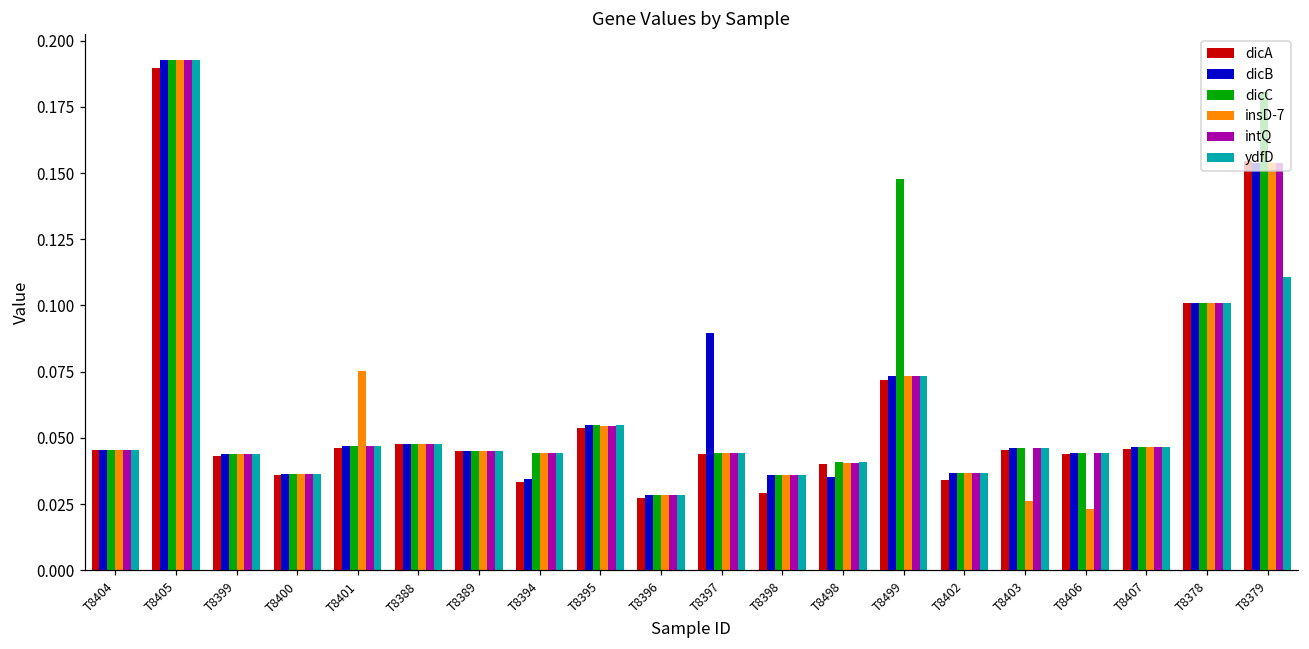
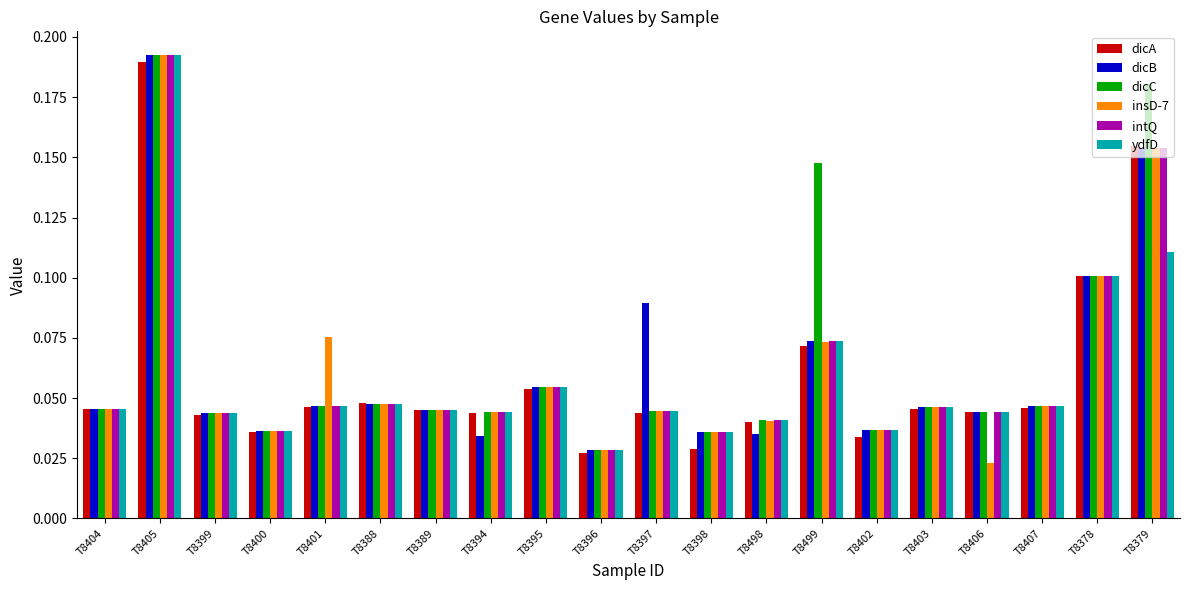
  {
    "dicA": {
      "T8404": 0.045,
      "T8405": 0.190,
      "T8399": 0.043,
      "T8400": 0.036,
      "T8401": 0.046,
      "T8388": 0.048,
      "T8389": 0.045,
-     "T8394": 0.033,
+     "T8394": 0.044,
      "T8395": 0.054,
      "T8396": 0.027,
      "T8397": 0.044,
      "T8398": 0.029,
      "T8498": 0.040,
      "T8499": 0.072,
      "T8402": 0.034,
      "T8403": 0.046,
      "T8406": 0.044,
      "T8407": 0.046,
      "T8378": 0.101
    },
    "dicB": {
      "T8404": 0.046,
      "T8405": 0.193,
      "T8399": 0.044,
      "T8400": 0.036,
      "T8401": 0.047,
      "T8388": 0.048,
      "T8389": 0.045,
      "T8394": 0.034,
      "T8395": 0.055,
      "T8396": 0.028,
      "T8397": 0.089,
      "T8398": 0.036,
      "T8498": 0.035,
      "T8499": 0.073,
      "T8402": 0.037,
      "T8403": 0.046,
      "T8406": 0.044,
      "T8407": 0.047,
      "T8378": 0.101
    },
    "dicC": {
      "T8404": 0.046,
      "T8405": 0.193,
      "T8399": 0.044,
      "T8400": 0.036,
      "T8401": 0.047,
      "T8388": 0.048,
      "T8389": 0.045,
      "T8394": 0.044,
      "T8395": 0.055,
      "T8396": 0.028,
      "T8397": 0.044,
      "T8398": 0.036,
      "T8498": 0.041,
      "T8499": 0.148,
      "T8402": 0.037,
      "T8403": 0.046,
      "T8406": 0.044,
      "T8407": 0.047,
      "T8378": 0.101
    },
    "insD-7": {
      "T8404": 0.046,
      "T8405": 0.193,
      "T8399": 0.044,
      "T8400": 0.036,
      "T8401": 0.075,
      "T8388": 0.048,
      "T8389": 0.045,
      "T8394": 0.044,
      "T8395": 0.055,
      "T8396": 0.028,
      "T8397": 0.044,
      "T8398": 0.036,
      "T8498": 0.041,
      "T8499": 0.073,
      "T8402": 0.037,
-     "T8403": 0.026,
+     "T8403": 0.046,
      "T8406": 0.023,
      "T8407": 0.047,
      "T8378": 0.101
    },
    "intQ": {
      "T8404": 0.046,
      "T8405": 0.193,
      "T8399": 0.044,
      "T8400": 0.036,
      "T8401": 0.047,
      "T8388": 0.048,
      "T8389": 0.045,
      "T8394": 0.044,
      "T8395": 0.055,
      "T8396": 0.028,
      "T8397": 0.044,
      "T8398": 0.036,
      "T8498": 0.041,
      "T8499": 0.074,
      "T8402": 0.037,
      "T8403": 0.046,
      "T8406": 0.044,
      "T8407": 0.047,
      "T8378": 0.101
    },
    "ydfD": {
      "T8404": 0.046,
      "T8405": 0.193,
      "T8399": 0.044,
      "T8400": 0.036,
      "T8401": 0.047,
      "T8388": 0.048,
      "T8389": 0.045,
      "T8394": 0.044,
      "T8395": 0.055,
      "T8396": 0.028,
      "T8397": 0.044,
      "T8398": 0.036,
      "T8498": 0.041,
      "T8499": 0.074,
      "T8402": 0.037,
      "T8403": 0.046,
      "T8406": 0.044,
      "T8407": 0.047,
      "T8378": 0.101,
      "T8379": 0.111
    }
  }
